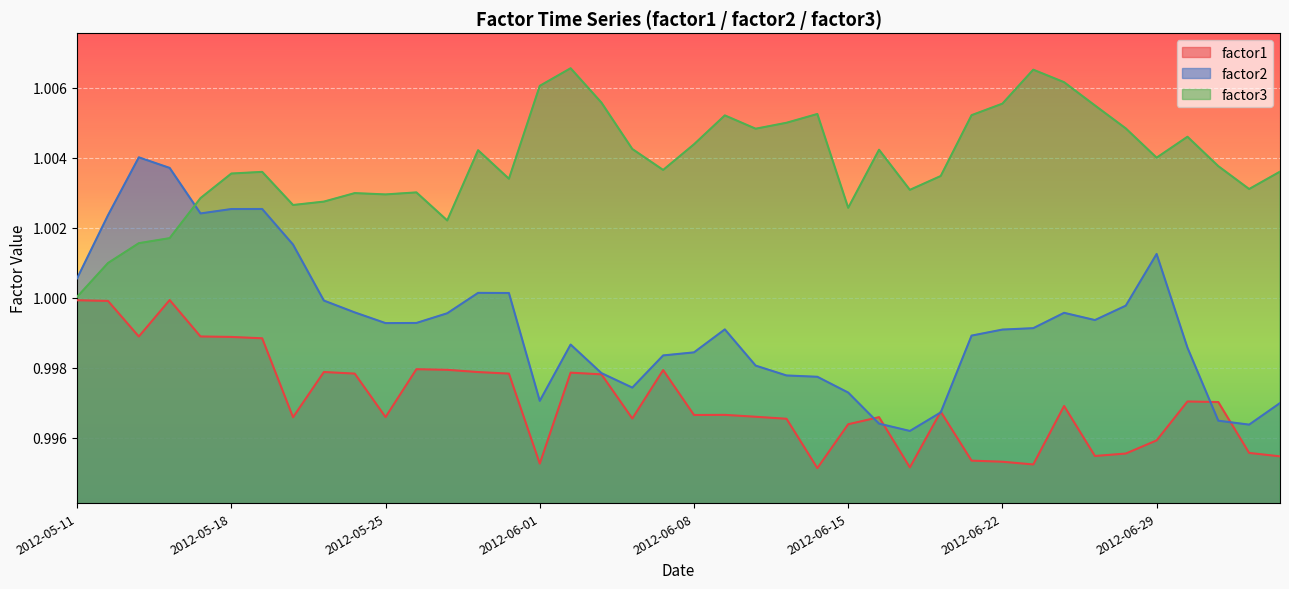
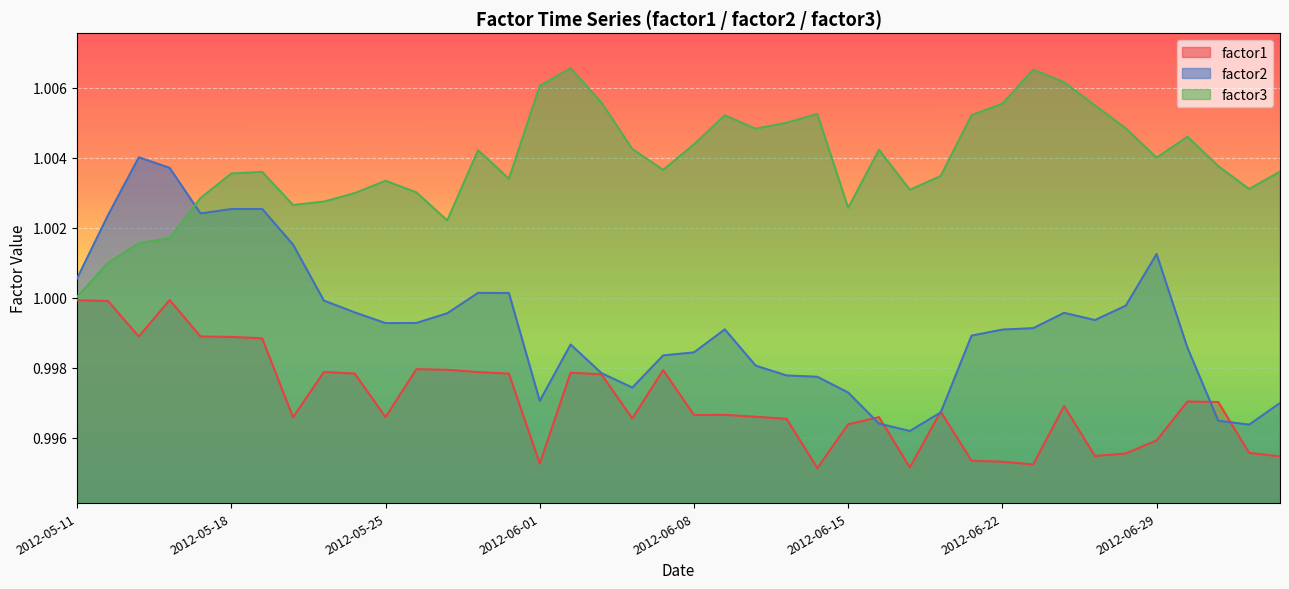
  {
    "factor1": {
      "2012-05-11": 0.9999,
      "2012-05-18": 0.9989,
      "2012-05-25": 0.9966,
      "2012-06-01": 0.9953,
      "2012-06-08": 0.9966,
      "2012-06-15": 0.9964,
      "2012-06-22": 0.9953,
      "2012-06-29": 0.9959
    },
    "factor2": {
      "2012-05-11": 1.0006,
      "2012-05-18": 1.0025,
      "2012-05-25": 0.9993,
      "2012-06-01": 0.9971,
      "2012-06-08": 0.9984,
      "2012-06-15": 0.9973,
      "2012-06-22": 0.9991,
      "2012-06-29": 1.0013
    },
    "factor3": {
      "2012-05-11": 1.0000,
      "2012-05-18": 1.0036,
-     "2012-05-25": 1.0030,
+     "2012-05-25": 1.0033,
      "2012-06-01": 1.0061,
      "2012-06-08": 1.0044,
      "2012-06-15": 1.0026,
      "2012-06-22": 1.0056,
      "2012-06-29": 1.0040
    }
  }
